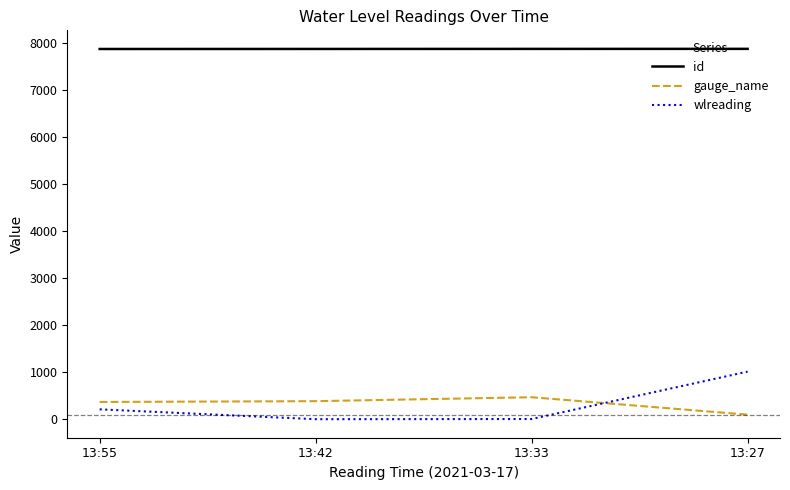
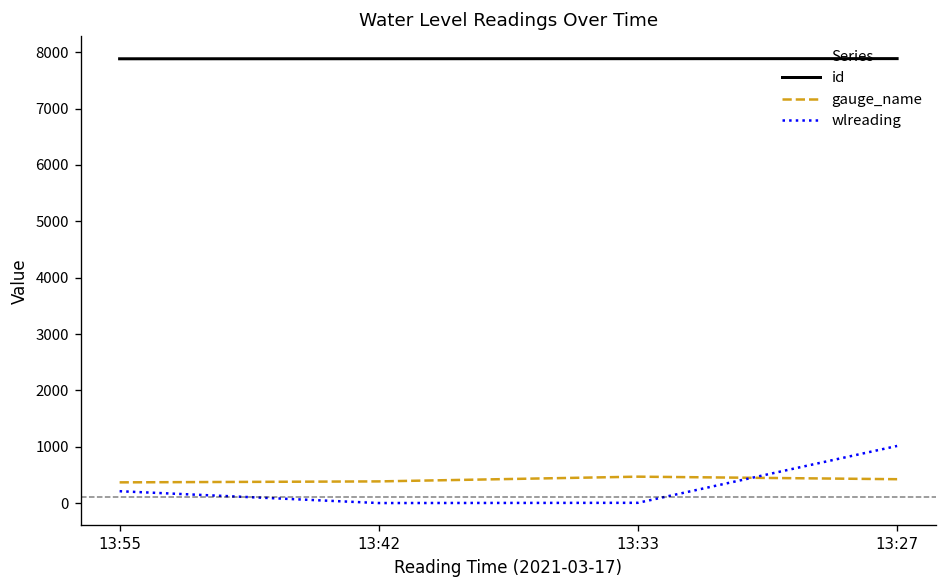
  {
    "id": {
      "13:55": 7900,
      "13:42": 7900,
      "13:33": 7900,
      "13:27": 7900
    },
    "gauge_name": {
      "13:55": 400,
      "13:42": 400,
      "13:33": 500,
-     "13:27": 100
+     "13:27": 400
    },
    "wlreading": {
      "13:55": 200,
      "13:42": 0,
      "13:33": 0,
      "13:27": 1000
    }
  }
